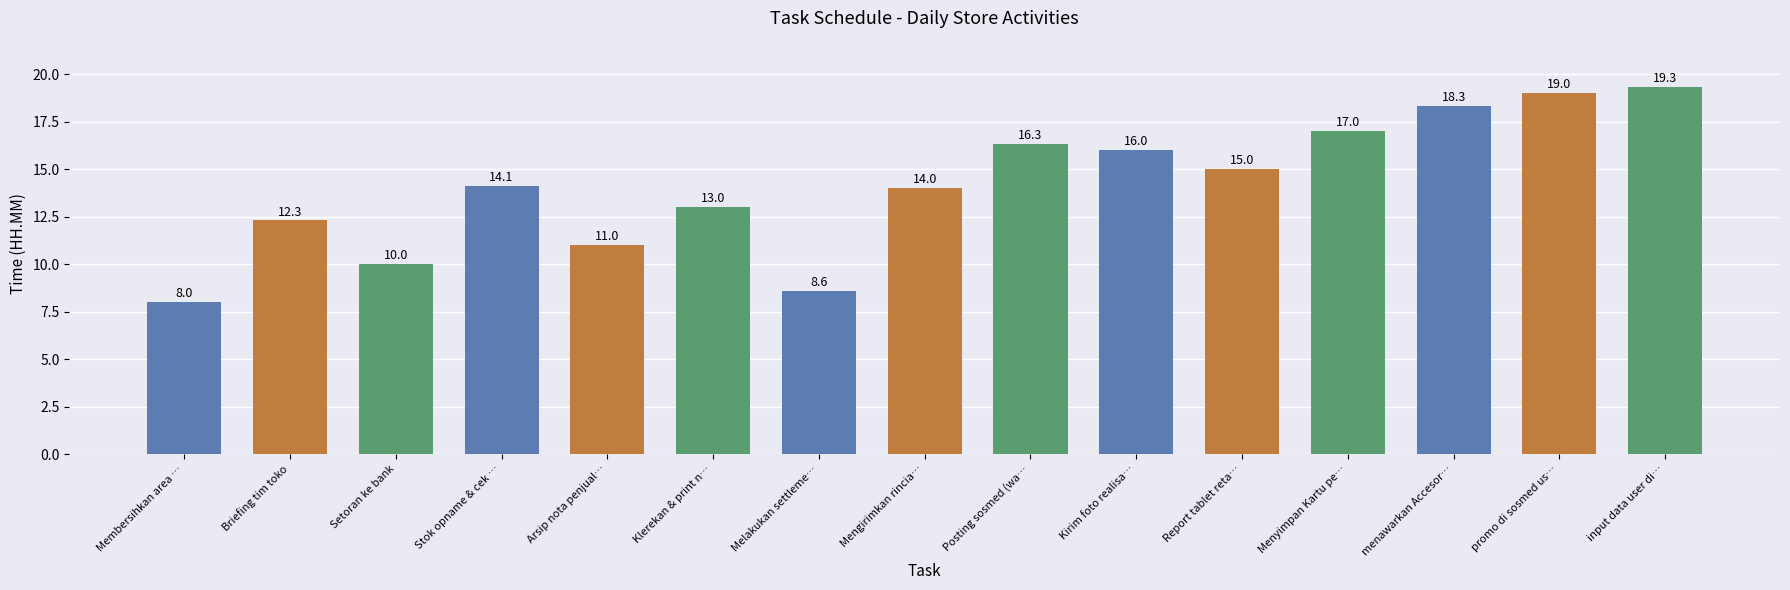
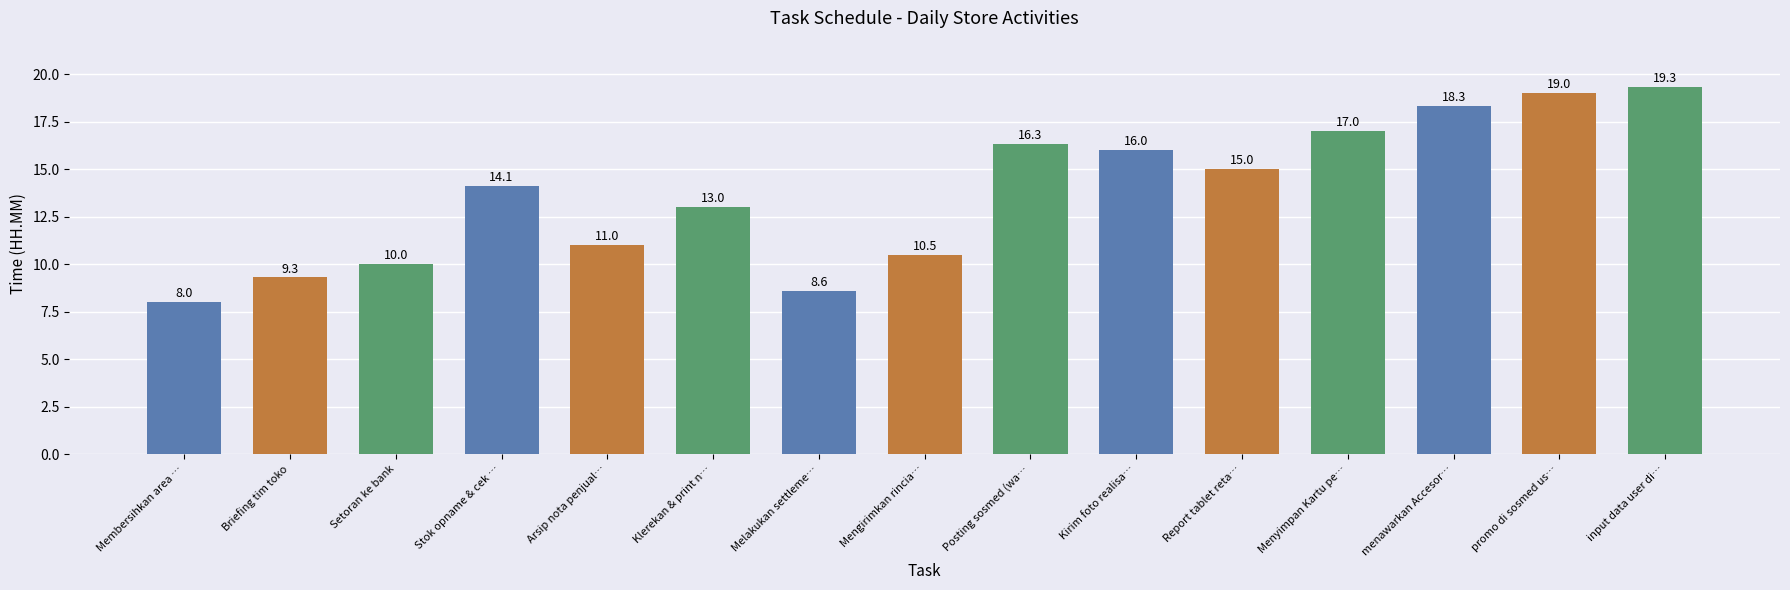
  {
    "Membersihkan area …": 8.0,
-   "Briefing tim toko": 12.3,
+   "Briefing tim toko": 9.3,
    "Setoran ke bank": 10.0,
    "Stok opname & cek …": 14.1,
    "Arsip nota penjual…": 11.0,
    "Klerekan & print n…": 13.0,
    "Melakukan settleme…": 8.6,
-   "Mengirimkan rincia…": 14.0,
+   "Mengirimkan rincia…": 10.5,
    "Posting sosmed (wa…": 16.3,
    "Kirim foto realisa…": 16.0,
    "Report tablet reta…": 15.0,
    "Menyimpan Kartu pe…": 17.0,
    "menawarkan Accesor…": 18.3,
    "promo di sosmed us…": 19.0,
    "input data user di…": 19.3
  }
